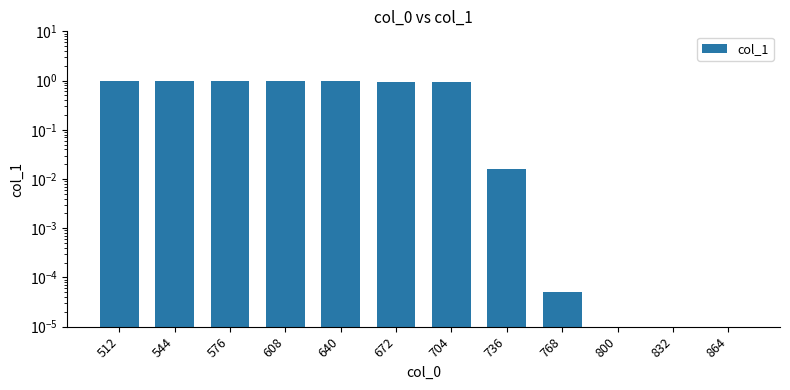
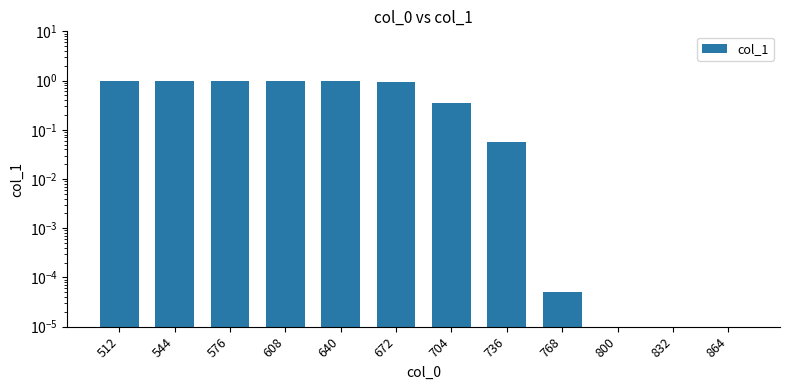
  {
    "512": 1.0,
    "544": 1.0,
    "576": 1.0,
    "608": 1.0,
    "640": 1.0,
    "672": 0.9,
-   "704": 0.9,
-   "736": 0.016,
+   "704": 0.4,
+   "736": 0.06,
    "768": 0.00005
  }
